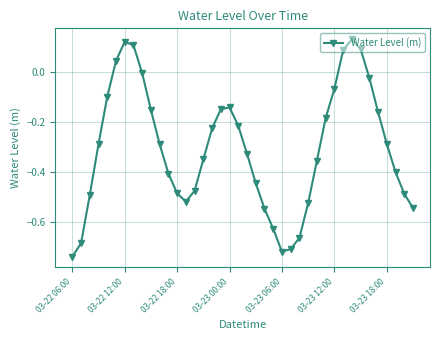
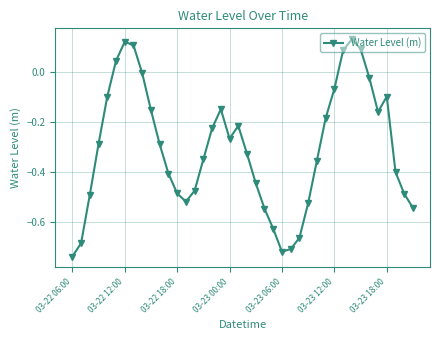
  {
    "03-22 06:00": -0.74,
    "03-22 12:00": 0.12,
    "03-22 18:00": -0.48,
-   "03-23 00:00": -0.14,
+   "03-23 00:00": -0.27,
    "03-23 06:00": -0.72,
    "03-23 12:00": -0.07,
-   "03-23 18:00": -0.29
+   "03-23 18:00": -0.10
  }
